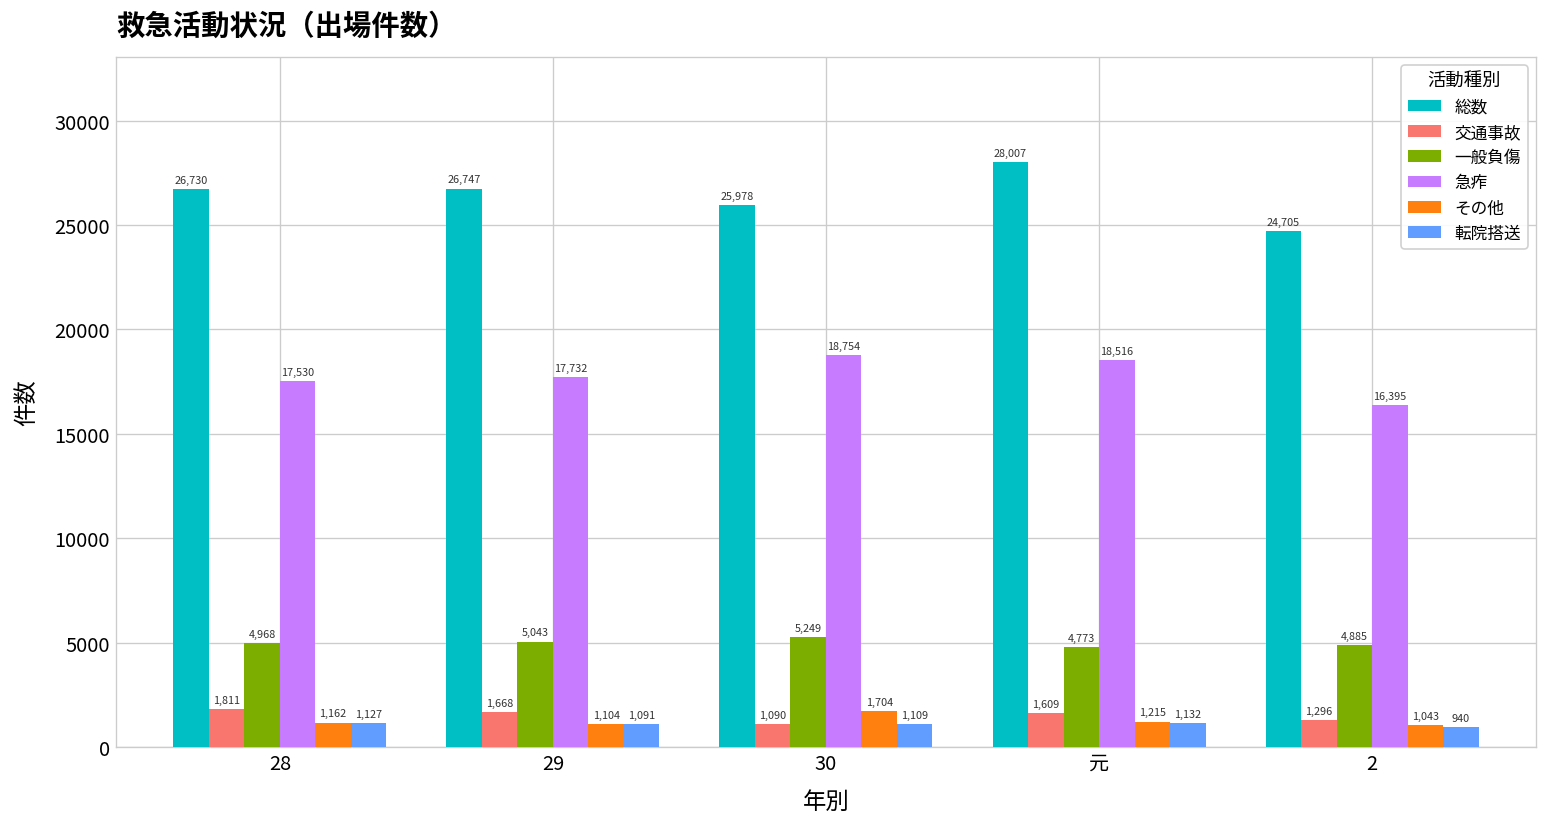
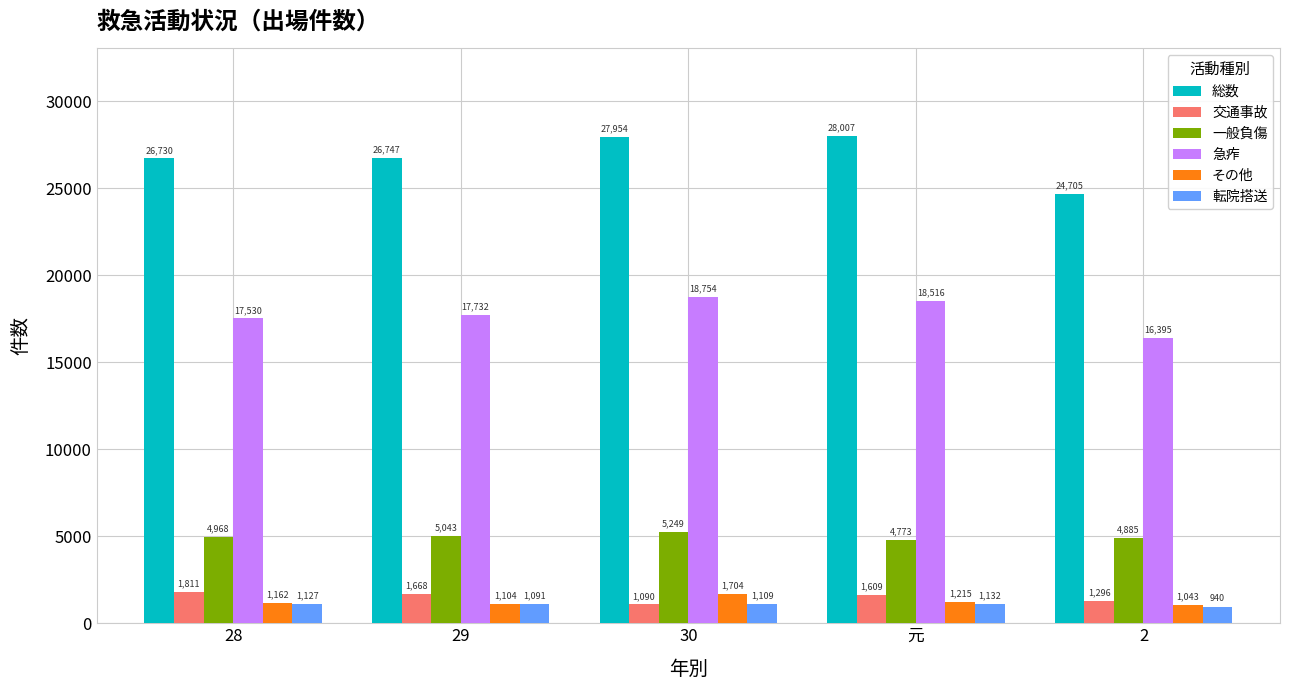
  {
    "総数": {
      "28": "26,730",
      "29": "26,747",
-     "30": "25,978",
+     "30": "27,954",
      "元": "28,007",
      "2": "24,705"
    },
    "交通事故": {
      "28": "1,811",
      "29": "1,668",
      "30": "1,090",
      "元": "1,609",
      "2": "1,296"
    },
    "一般負傷": {
      "28": "4,968",
      "29": "5,043",
      "30": "5,249",
      "元": "4,773",
      "2": "4,885"
    },
    "急痄": {
      "28": "17,530",
      "29": "17,732",
      "30": "18,754",
      "元": "18,516",
      "2": "16,395"
    },
    "その他": {
      "28": "1,162",
      "29": "1,104",
      "30": "1,704",
      "元": "1,215",
      "2": "1,043"
    },
    "転院搭送": {
      "28": "1,127",
      "29": "1,091",
      "30": "1,109",
      "元": "1,132",
      "2": "940"
    }
  }
